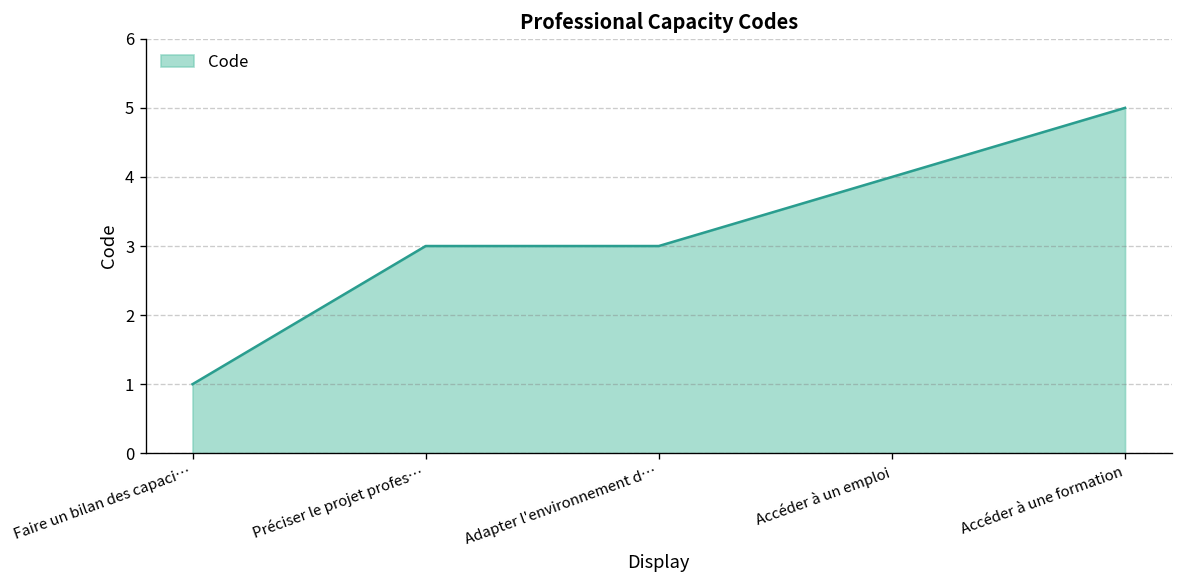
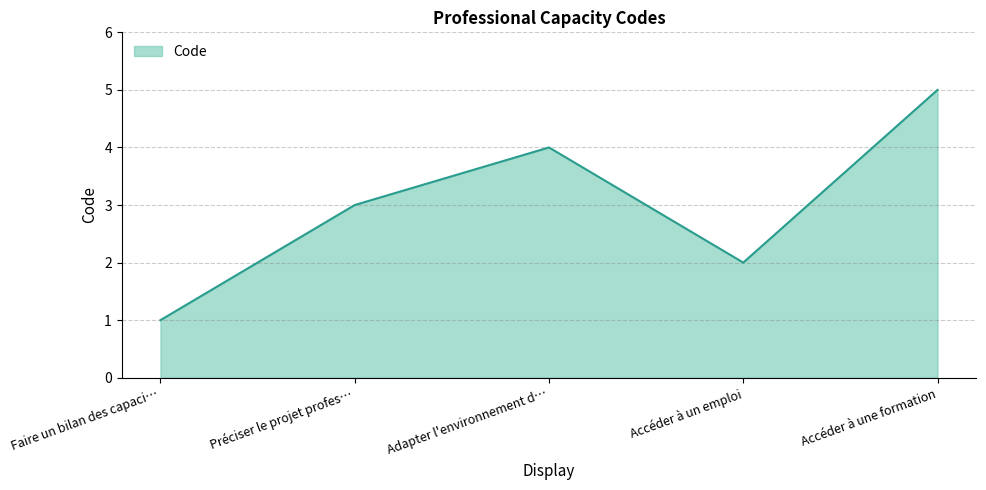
  {
    "Faire un bilan des capaci…": 1,
    "Préciser le projet profes…": 3,
-   "Adapter l'environnement d…": 3,
-   "Accéder à un emploi": 4,
+   "Adapter l'environnement d…": 4,
+   "Accéder à un emploi": 2,
    "Accéder à une formation": 5
  }
